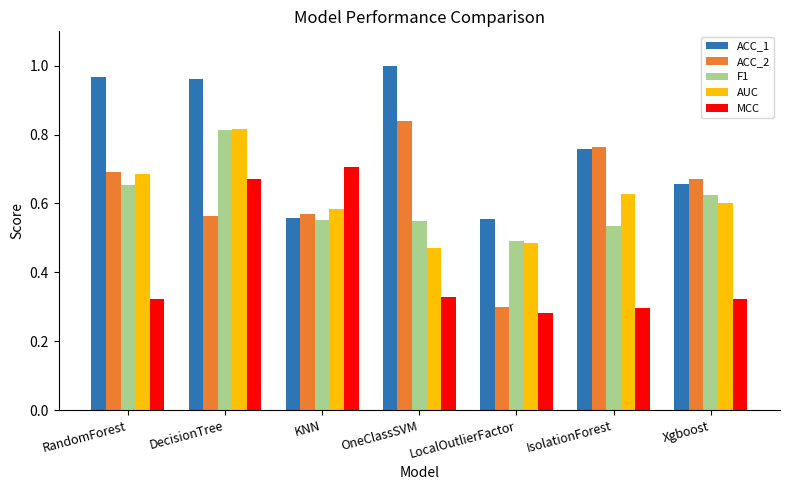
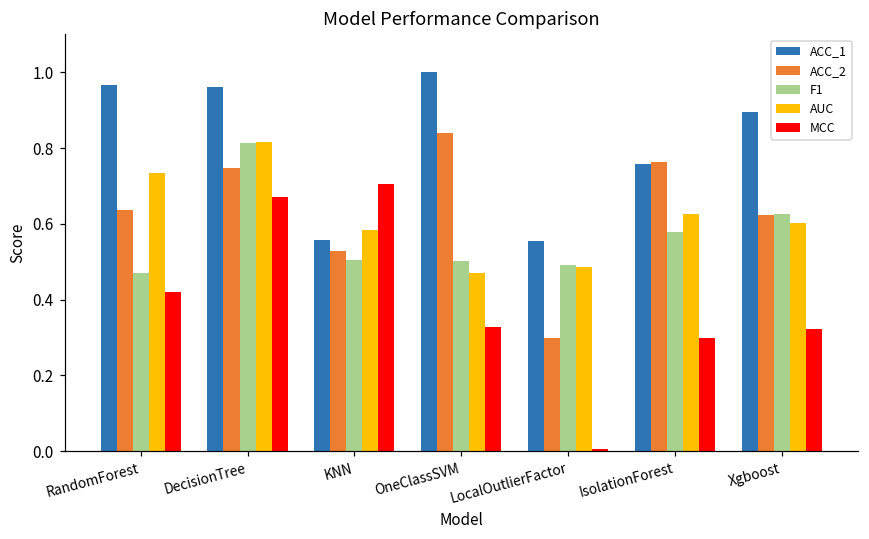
  {
    "ACC_1": {
      "RandomForest": 0.97,
      "DecisionTree": 0.96,
      "KNN": 0.56,
      "OneClassSVM": 1.00,
      "LocalOutlierFactor": 0.55,
      "IsolationForest": 0.76,
-     "Xgboost": 0.66
+     "Xgboost": 0.90
    },
    "ACC_2": {
-     "RandomForest": 0.69,
-     "DecisionTree": 0.56,
-     "KNN": 0.57,
+     "RandomForest": 0.64,
+     "DecisionTree": 0.75,
+     "KNN": 0.53,
      "OneClassSVM": 0.84,
      "LocalOutlierFactor": 0.30,
      "IsolationForest": 0.76,
-     "Xgboost": 0.67
+     "Xgboost": 0.62
    },
    "F1": {
-     "RandomForest": 0.65,
+     "RandomForest": 0.47,
      "DecisionTree": 0.81,
-     "KNN": 0.55,
-     "OneClassSVM": 0.55,
+     "KNN": 0.50,
+     "OneClassSVM": 0.50,
      "LocalOutlierFactor": 0.49,
-     "IsolationForest": 0.54,
+     "IsolationForest": 0.58,
      "Xgboost": 0.63
    },
    "AUC": {
-     "RandomForest": 0.69,
+     "RandomForest": 0.73,
      "DecisionTree": 0.82,
      "KNN": 0.58,
      "OneClassSVM": 0.47,
      "LocalOutlierFactor": 0.48,
      "IsolationForest": 0.63,
      "Xgboost": 0.60
    },
    "MCC": {
-     "RandomForest": 0.32,
+     "RandomForest": 0.42,
      "DecisionTree": 0.67,
      "KNN": 0.70,
      "OneClassSVM": 0.33,
-     "LocalOutlierFactor": 0.28,
+     "LocalOutlierFactor": 0.01,
      "IsolationForest": 0.30,
      "Xgboost": 0.32
    }
  }
